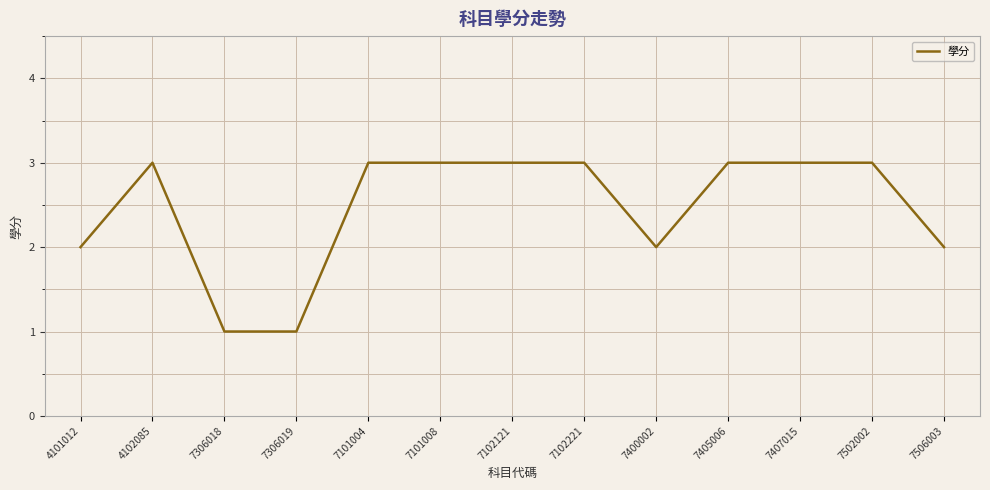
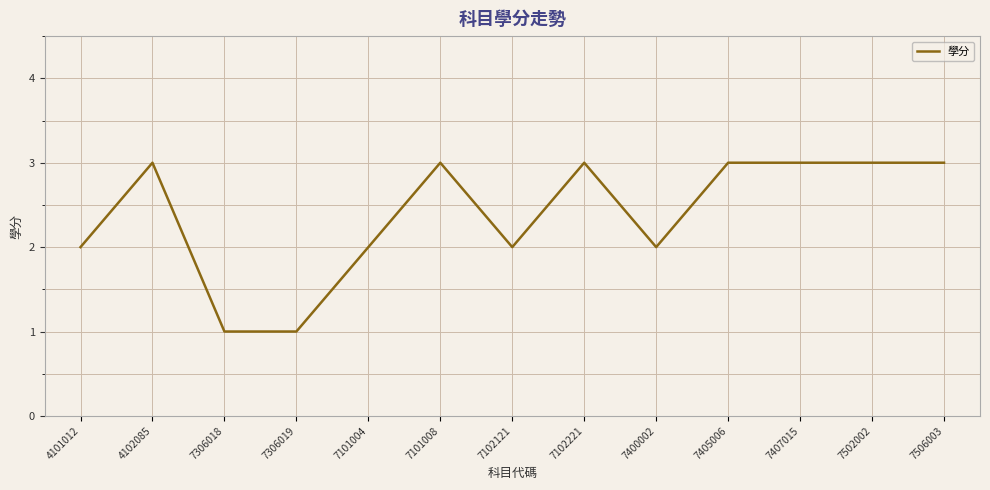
  {
    "4101012": 2,
    "4102085": 3,
    "7306018": 1,
    "7306019": 1,
-   "7101004": 3,
+   "7101004": 2,
    "7101008": 3,
-   "7102121": 3,
+   "7102121": 2,
    "7102221": 3,
    "7400002": 2,
    "7405006": 3,
    "7407015": 3,
    "7502002": 3,
-   "7506003": 2
+   "7506003": 3
  }
